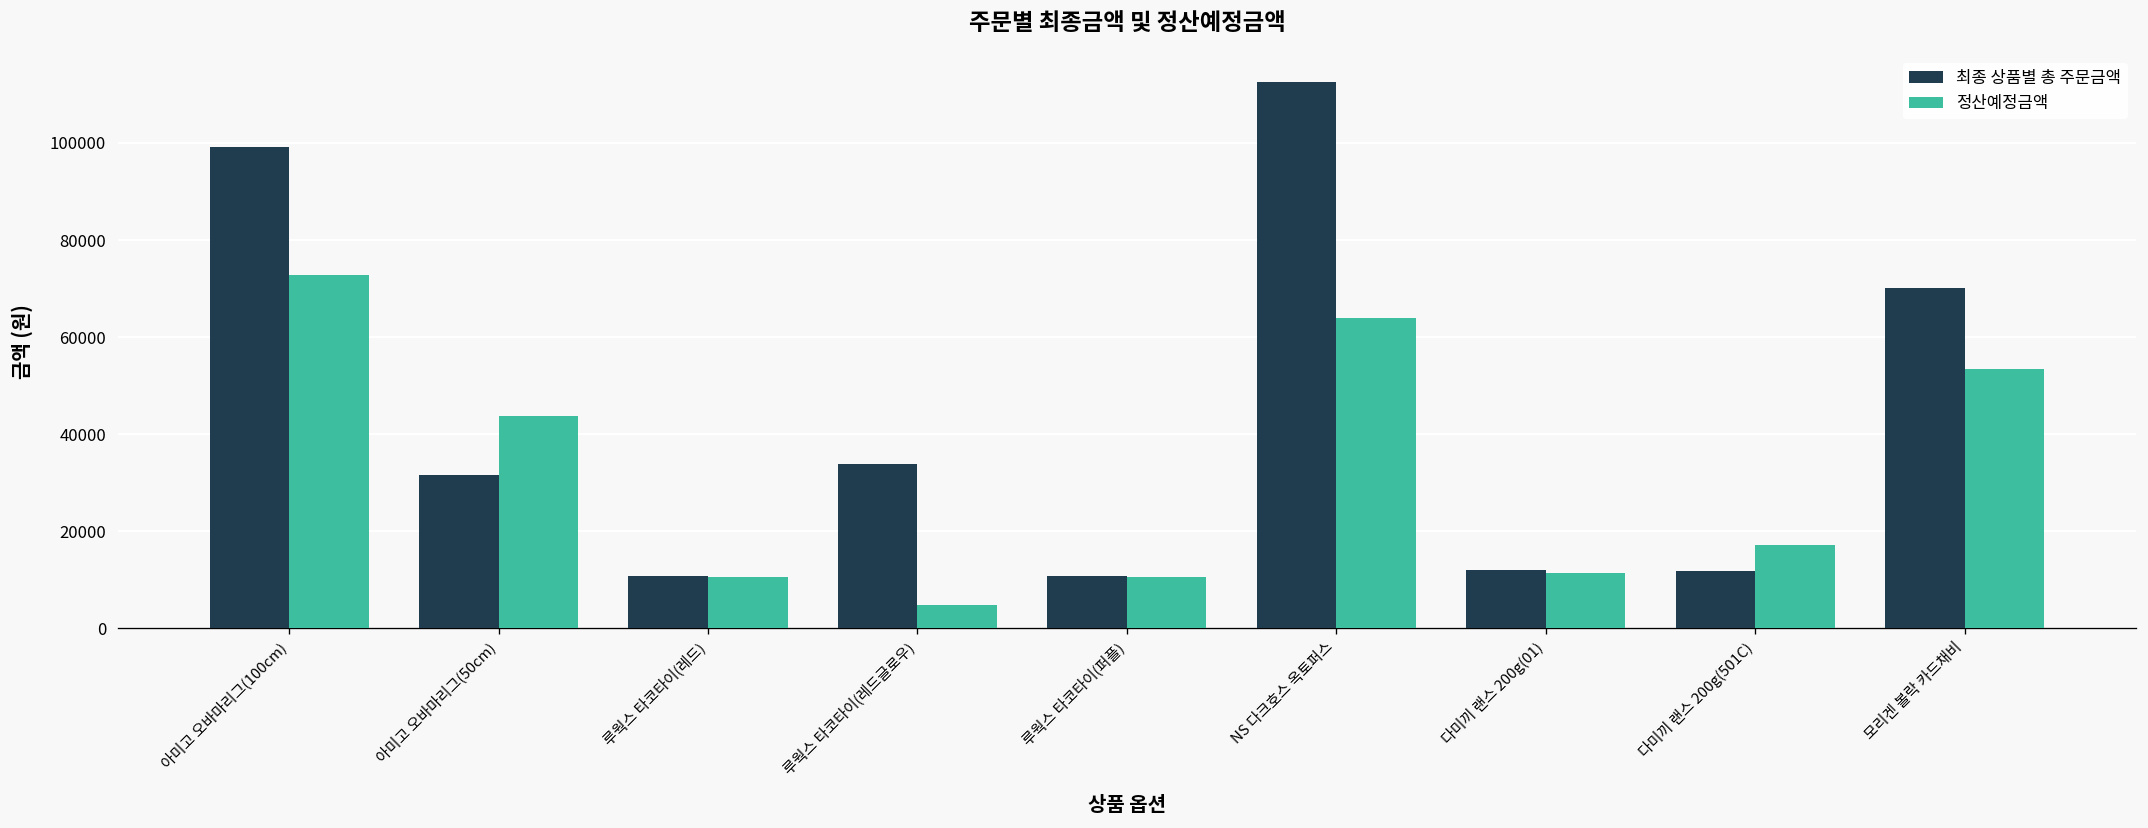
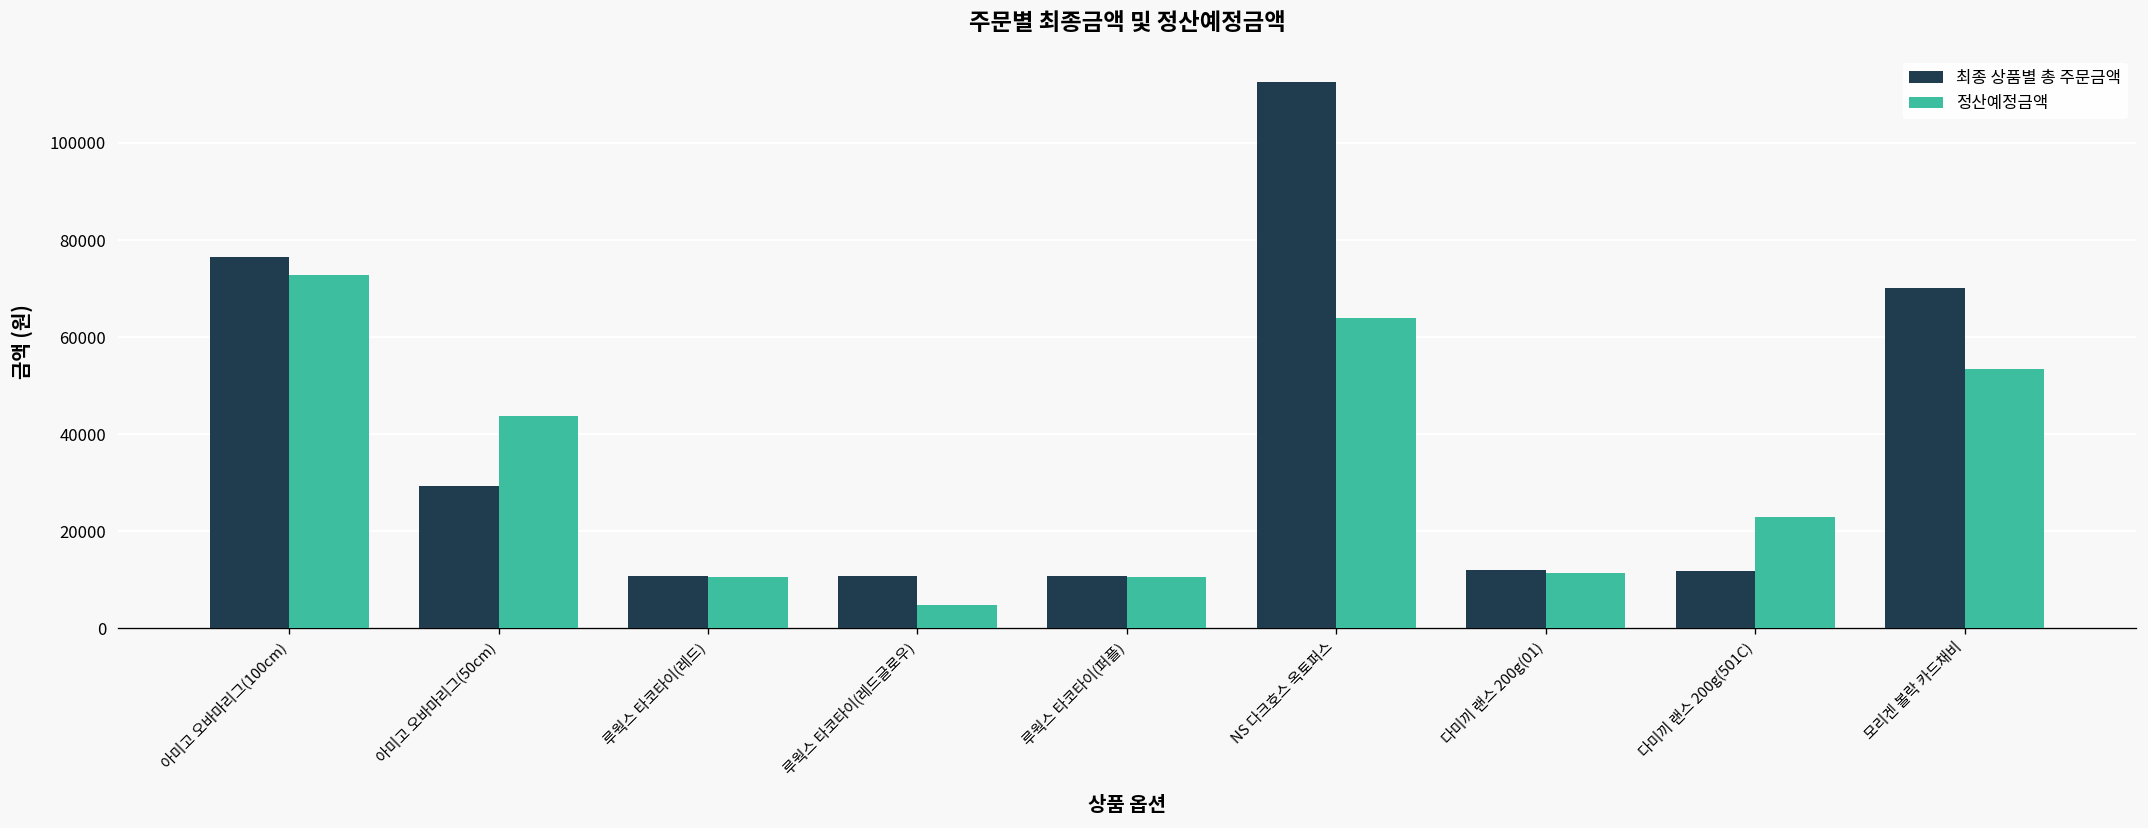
  {
    "최종 상품별 총 주문금액": {
-     "아미고 오바마리그(100cm)": 99000,
-     "아미고 오바마리그(50cm)": 32000,
+     "아미고 오바마리그(100cm)": 77000,
+     "아미고 오바마리그(50cm)": 29000,
      "루웍스 타코타이(레드)": 11000,
-     "루웍스 타코타이(레드글로우)": 34000,
+     "루웍스 타코타이(레드글로우)": 11000,
      "루웍스 타코타이(퍼플)": 11000,
      "NS 다크호스 옥토퍼스": 113000,
      "다미끼 랜스 200g(01)": 12000,
      "다미끼 랜스 200g(501C)": 12000,
      "모리겐 볼락 카드채비": 70000
    },
    "정산예정금액": {
      "아미고 오바마리그(100cm)": 73000,
      "아미고 오바마리그(50cm)": 44000,
      "루웍스 타코타이(레드)": 11000,
      "루웍스 타코타이(레드글로우)": 5000,
      "루웍스 타코타이(퍼플)": 11000,
      "NS 다크호스 옥토퍼스": 64000,
      "다미끼 랜스 200g(01)": 11000,
-     "다미끼 랜스 200g(501C)": 17000,
+     "다미끼 랜스 200g(501C)": 23000,
      "모리겐 볼락 카드채비": 53000
    }
  }
